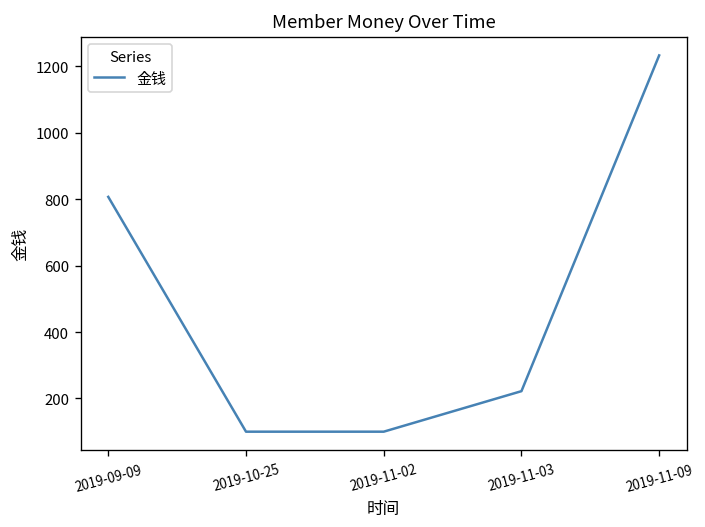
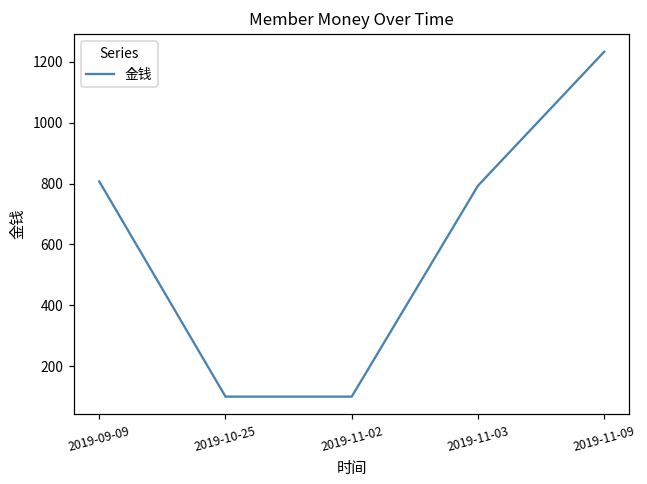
  {
    "2019-09-09": 810,
    "2019-10-25": 100,
    "2019-11-02": 100,
-   "2019-11-03": 220,
+   "2019-11-03": 790,
    "2019-11-09": 1230
  }
